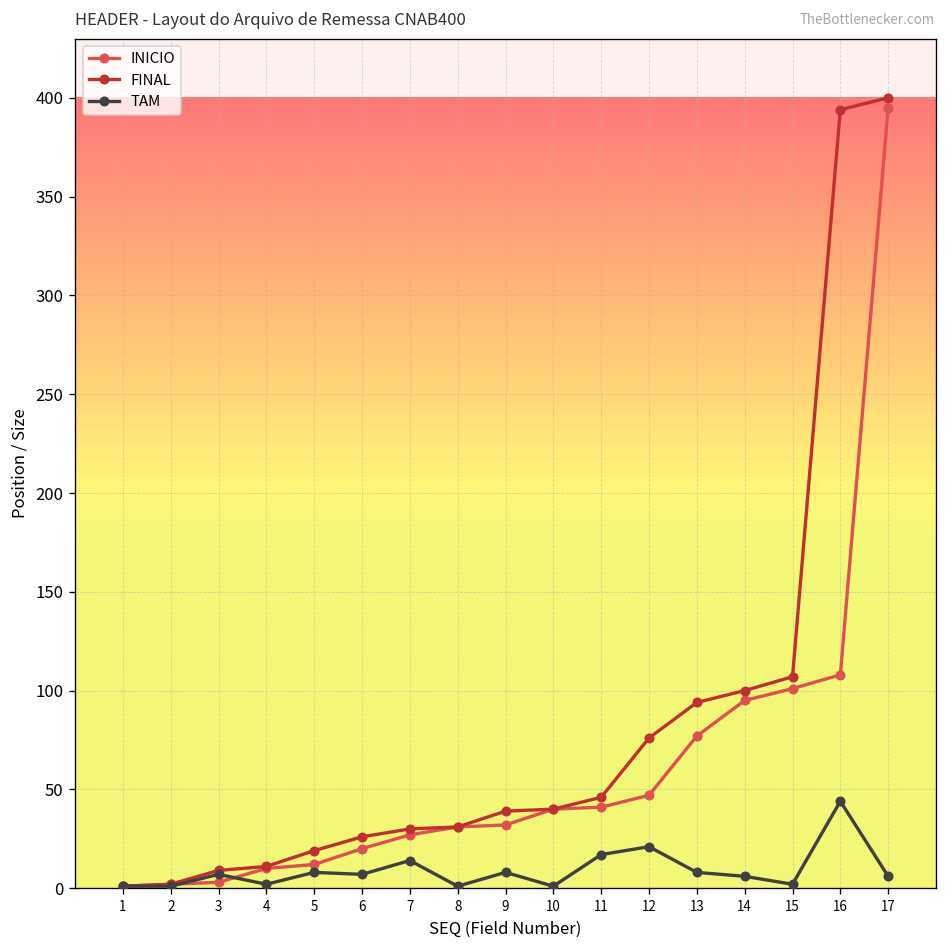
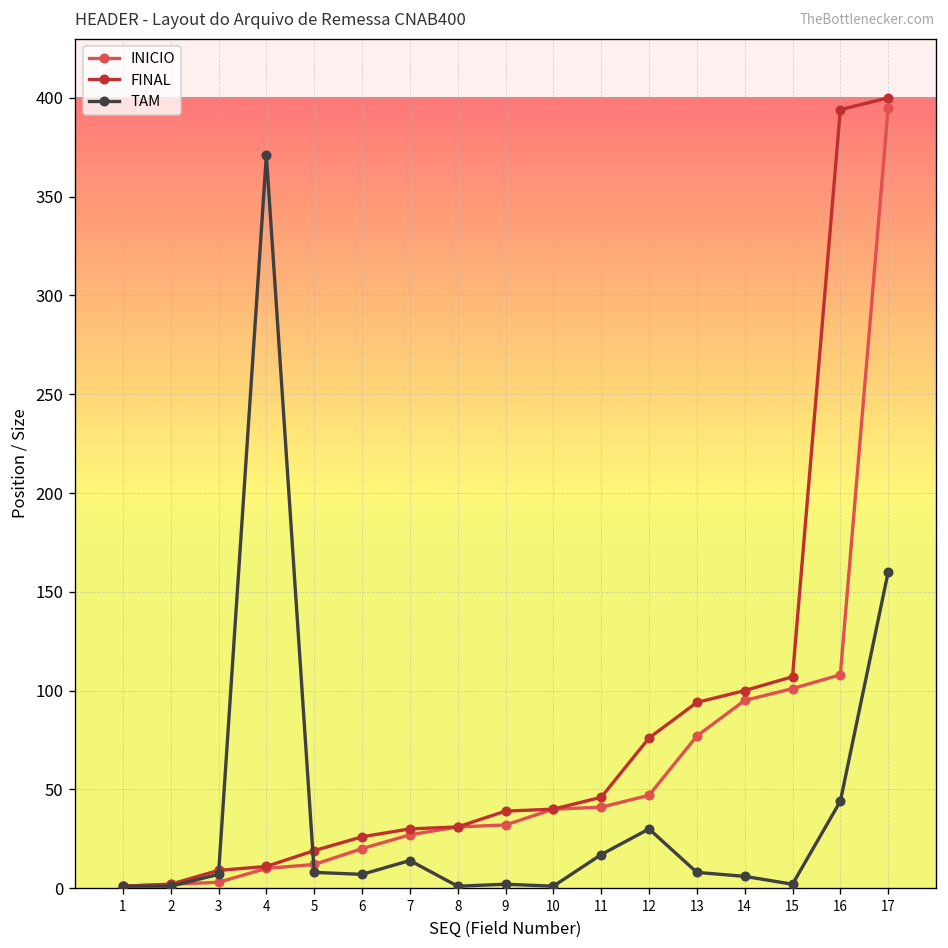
  {
    "TAM": {
      "3": 7,
-     "4": 2,
+     "4": 371,
      "5": 8,
      "6": 7,
      "7": 14,
      "8": 1,
-     "9": 8,
+     "9": 2,
      "10": 1,
      "11": 17,
-     "12": 21,
+     "12": 30,
      "13": 8,
      "14": 6,
      "15": 2,
      "16": 44,
-     "17": 6
+     "17": 160
    }
  }
